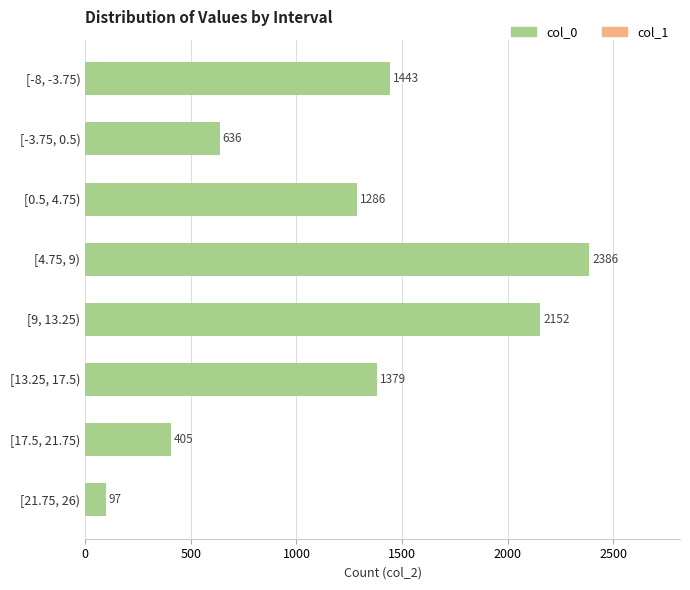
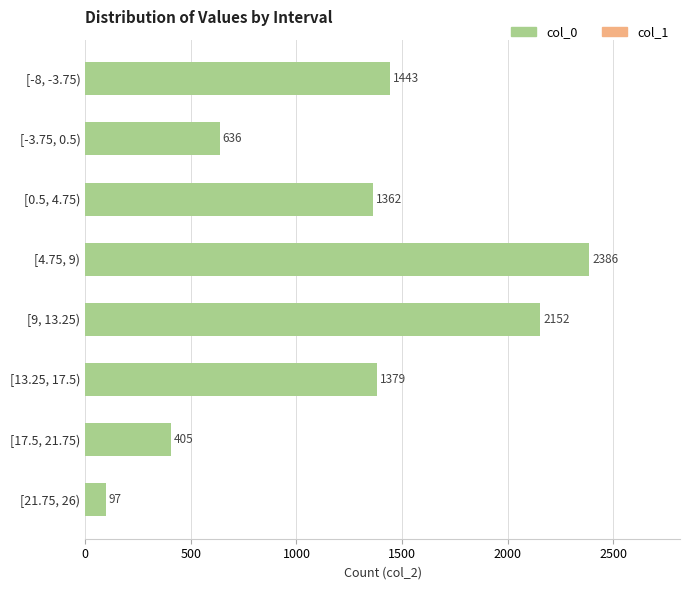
  {
    "[-8, -3.75)": 1443,
    "[-3.75, 0.5)": 636,
-   "[0.5, 4.75)": 1286,
+   "[0.5, 4.75)": 1362,
    "[4.75, 9)": 2386,
    "[9, 13.25)": 2152,
    "[13.25, 17.5)": 1379,
    "[17.5, 21.75)": 405,
    "[21.75, 26)": 97
  }
